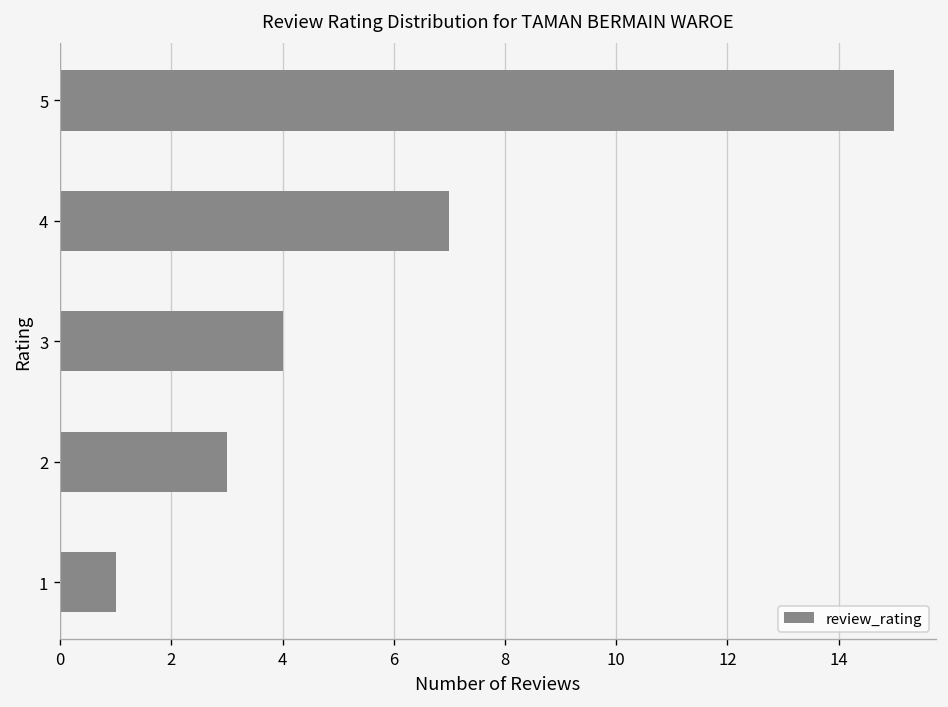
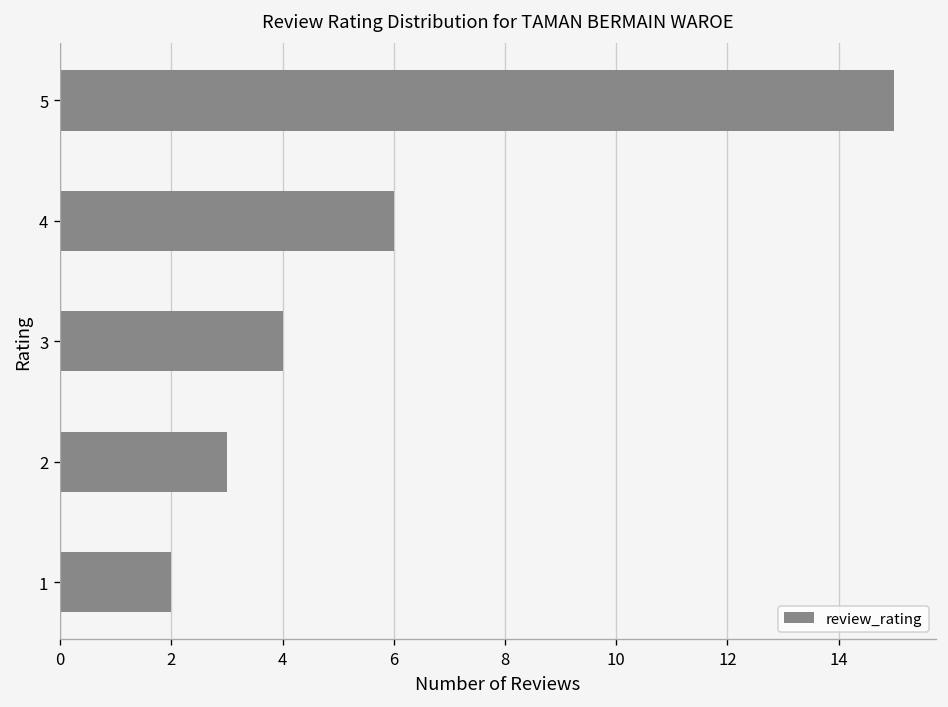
  {
    "5": 15,
-   "4": 7,
+   "4": 6,
    "3": 4,
    "2": 3,
-   "1": 1
+   "1": 2
  }
